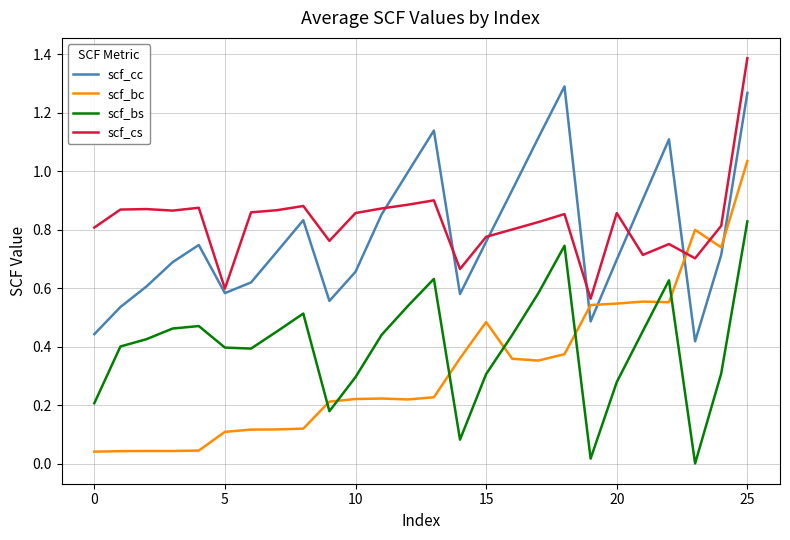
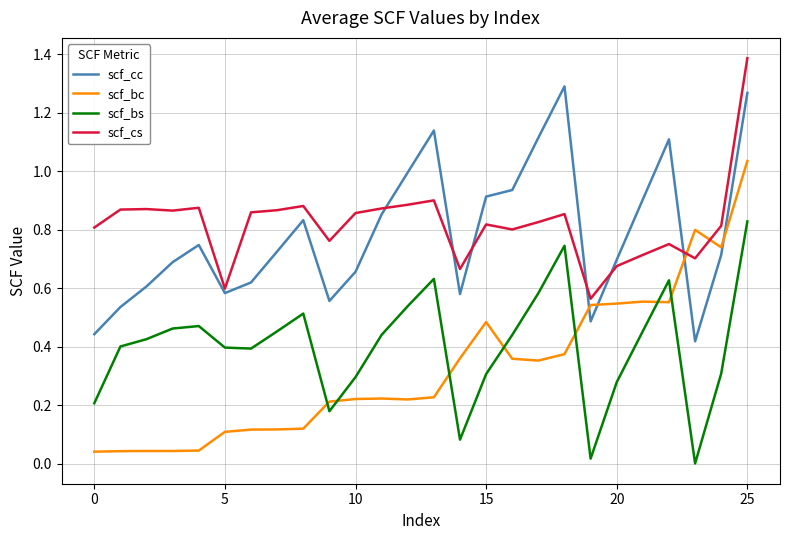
  {
    "scf_cc": {
      "0": 0.44,
      "5": 0.58,
      "10": 0.66,
-     "15": 0.76,
+     "15": 0.91,
      "20": 0.70,
      "25": 1.27
    },
    "scf_bc": {
      "0": 0.04,
      "5": 0.11,
      "10": 0.22,
      "15": 0.48,
      "20": 0.55,
      "25": 1.03
    },
    "scf_bs": {
      "0": 0.21,
      "5": 0.40,
      "10": 0.30,
      "15": 0.31,
      "20": 0.28,
      "25": 0.83
    },
    "scf_cs": {
      "0": 0.81,
      "5": 0.60,
      "10": 0.86,
-     "15": 0.78,
-     "20": 0.86,
+     "15": 0.82,
+     "20": 0.68,
      "25": 1.39
    }
  }
